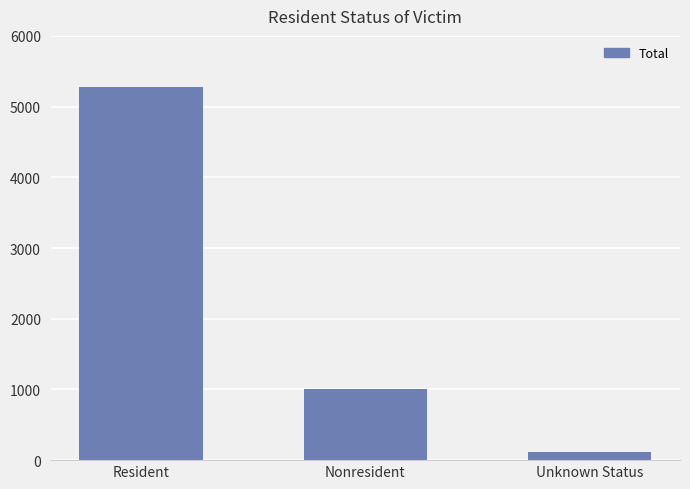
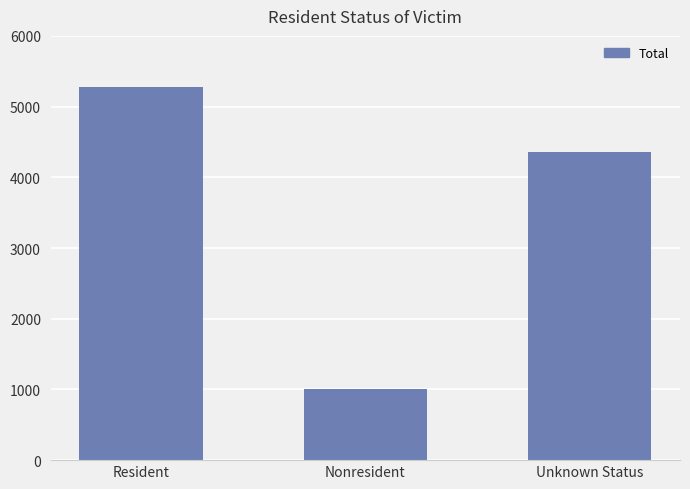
  {
    "Resident": 5300,
    "Nonresident": 1000,
-   "Unknown Status": 100
+   "Unknown Status": 4400
  }
